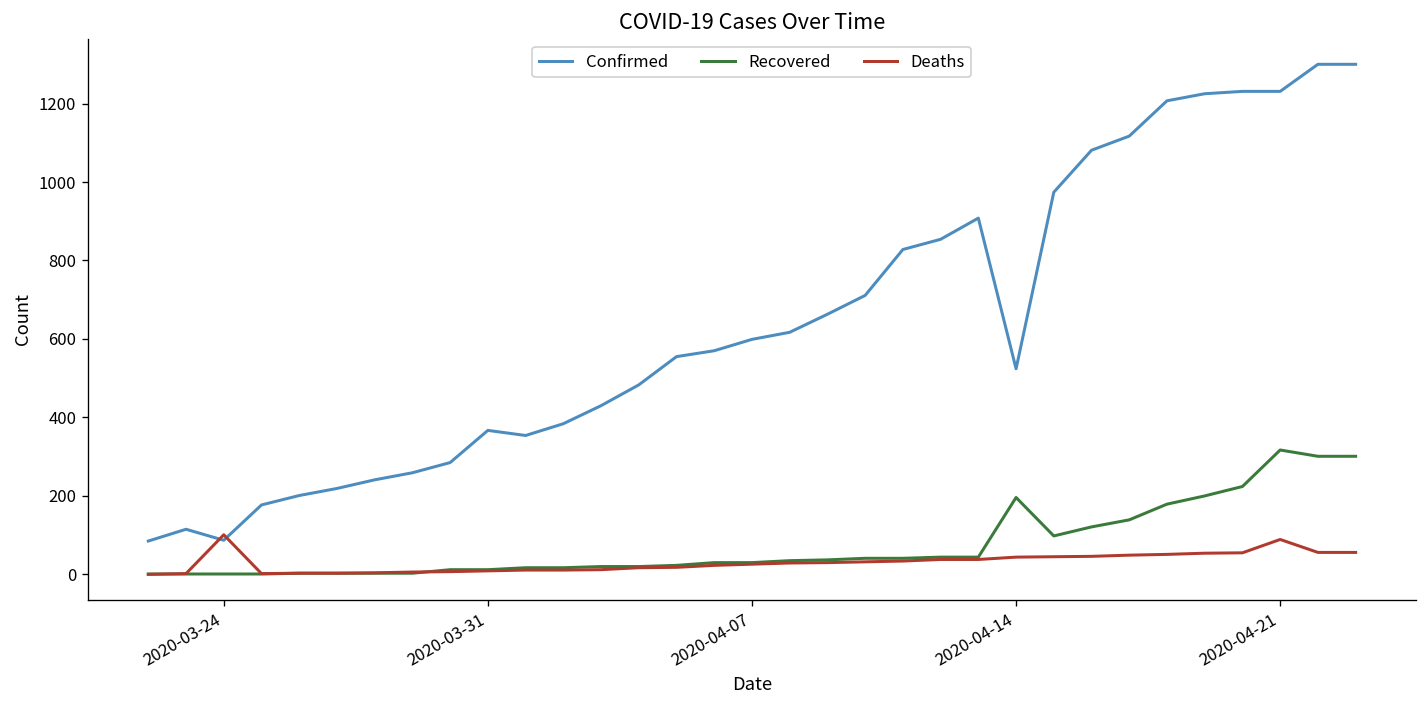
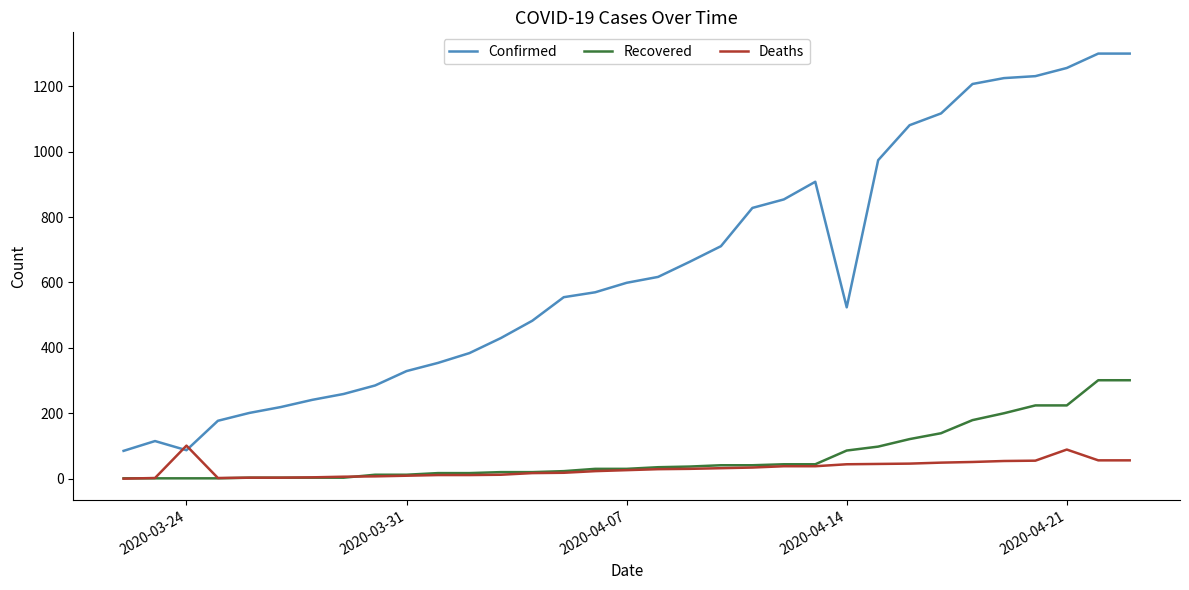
  {
    "Confirmed": {
      "2020-03-24": 90,
-     "2020-03-31": 370,
+     "2020-03-31": 330,
      "2020-04-07": 600,
      "2020-04-14": 520,
-     "2020-04-21": 1230
+     "2020-04-21": 1260
    },
    "Recovered": {
      "2020-03-24": 0,
-     "2020-04-14": 200,
-     "2020-04-21": 320
+     "2020-04-14": 90,
+     "2020-04-21": 220
    },
    "Deaths": {
      "2020-03-24": 100,
      "2020-04-14": 40,
      "2020-04-21": 90
    }
  }
